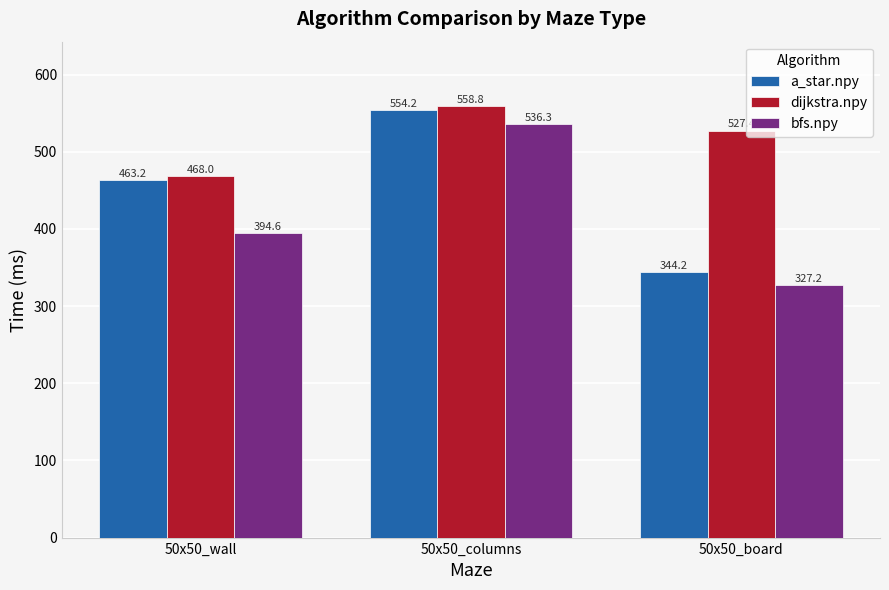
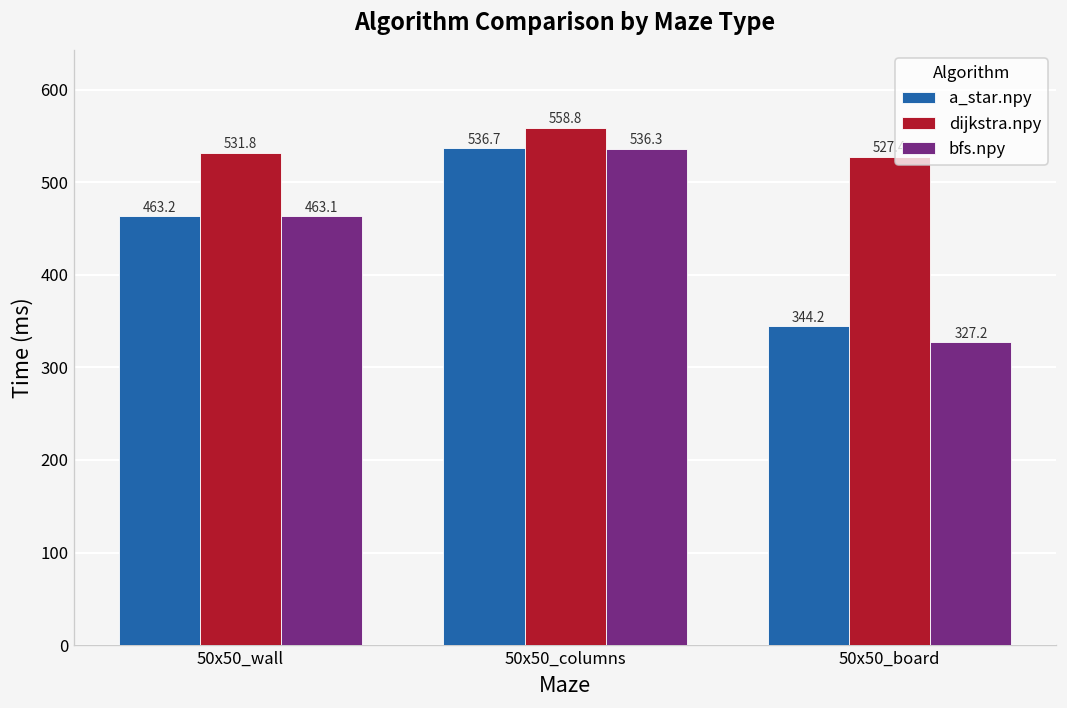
  {
    "a_star.npy": {
      "50x50_wall": 463.2,
-     "50x50_columns": 554.2,
+     "50x50_columns": 536.7,
      "50x50_board": 344.2
    },
    "dijkstra.npy": {
-     "50x50_wall": 468.0,
+     "50x50_wall": 531.8,
      "50x50_columns": 558.8
    },
    "bfs.npy": {
-     "50x50_wall": 394.6,
+     "50x50_wall": 463.1,
      "50x50_columns": 536.3,
      "50x50_board": 327.2
    }
  }
